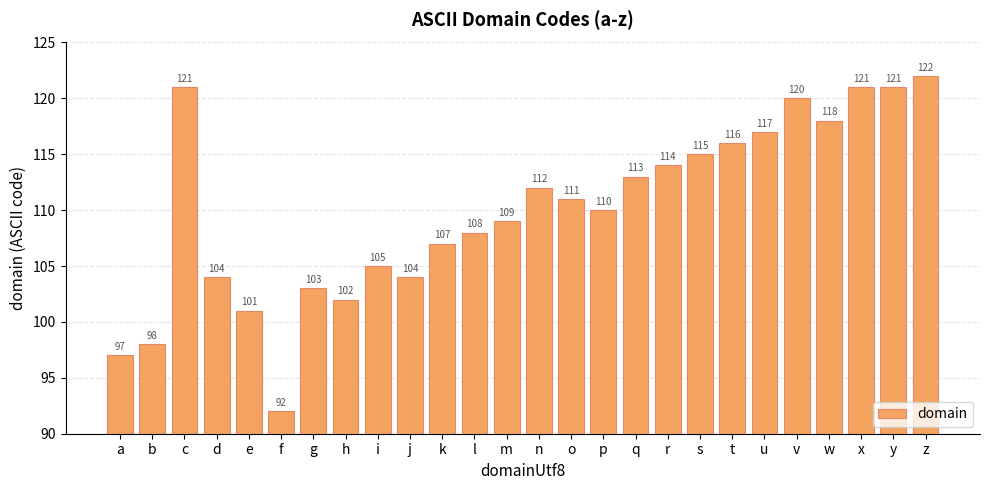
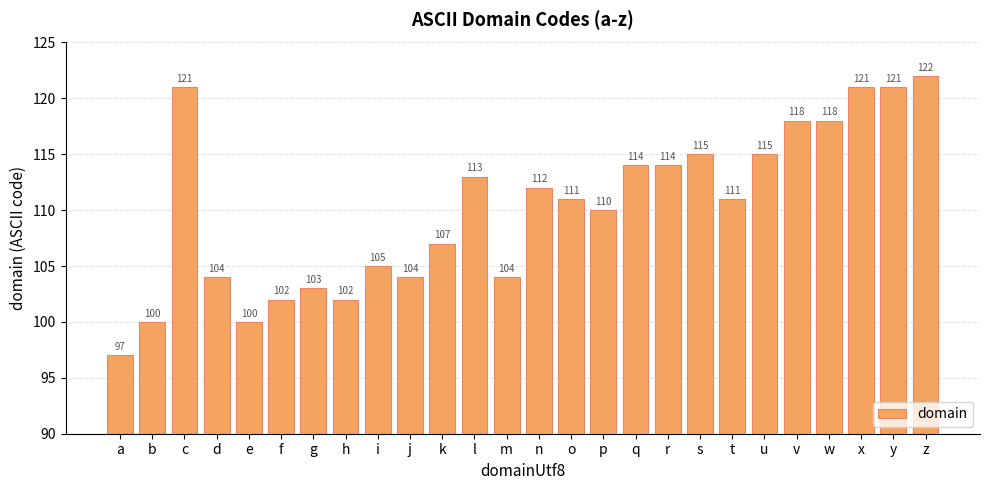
  {
    "a": 97,
-   "b": 98,
+   "b": 100,
    "c": 121,
    "d": 104,
-   "e": 101,
-   "f": 92,
+   "e": 100,
+   "f": 102,
    "g": 103,
    "h": 102,
    "i": 105,
    "j": 104,
    "k": 107,
-   "l": 108,
-   "m": 109,
+   "l": 113,
+   "m": 104,
    "n": 112,
    "o": 111,
    "p": 110,
-   "q": 113,
+   "q": 114,
    "r": 114,
    "s": 115,
-   "t": 116,
-   "u": 117,
-   "v": 120,
+   "t": 111,
+   "u": 115,
+   "v": 118,
    "w": 118,
    "x": 121,
    "y": 121,
    "z": 122
  }
